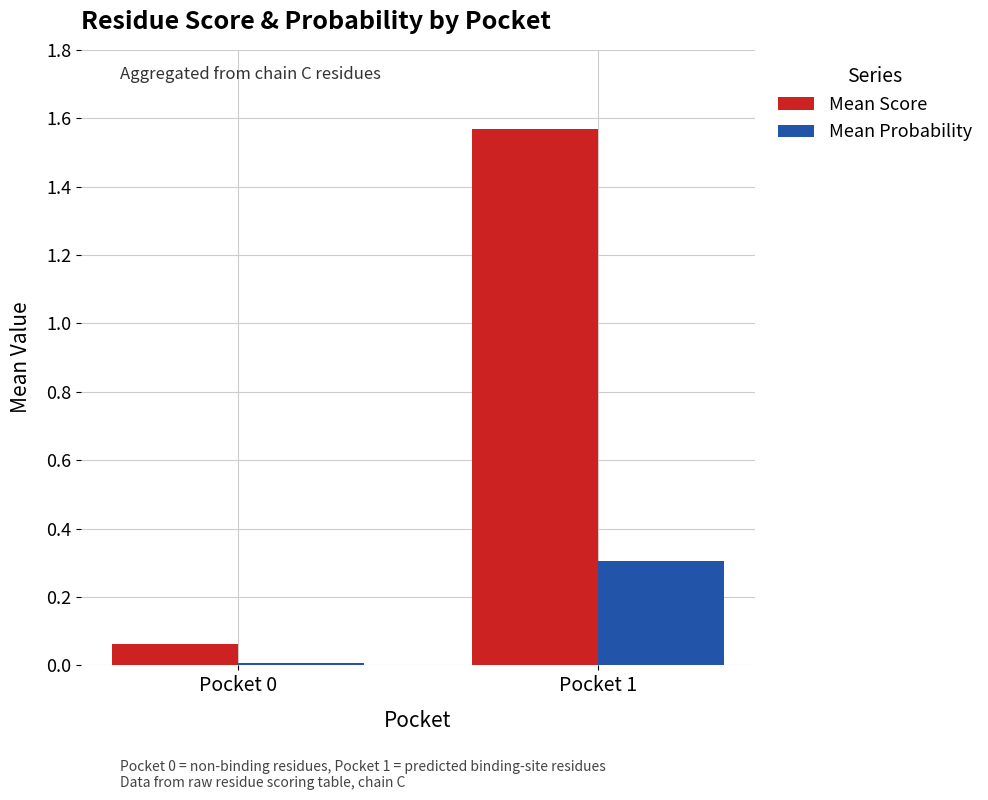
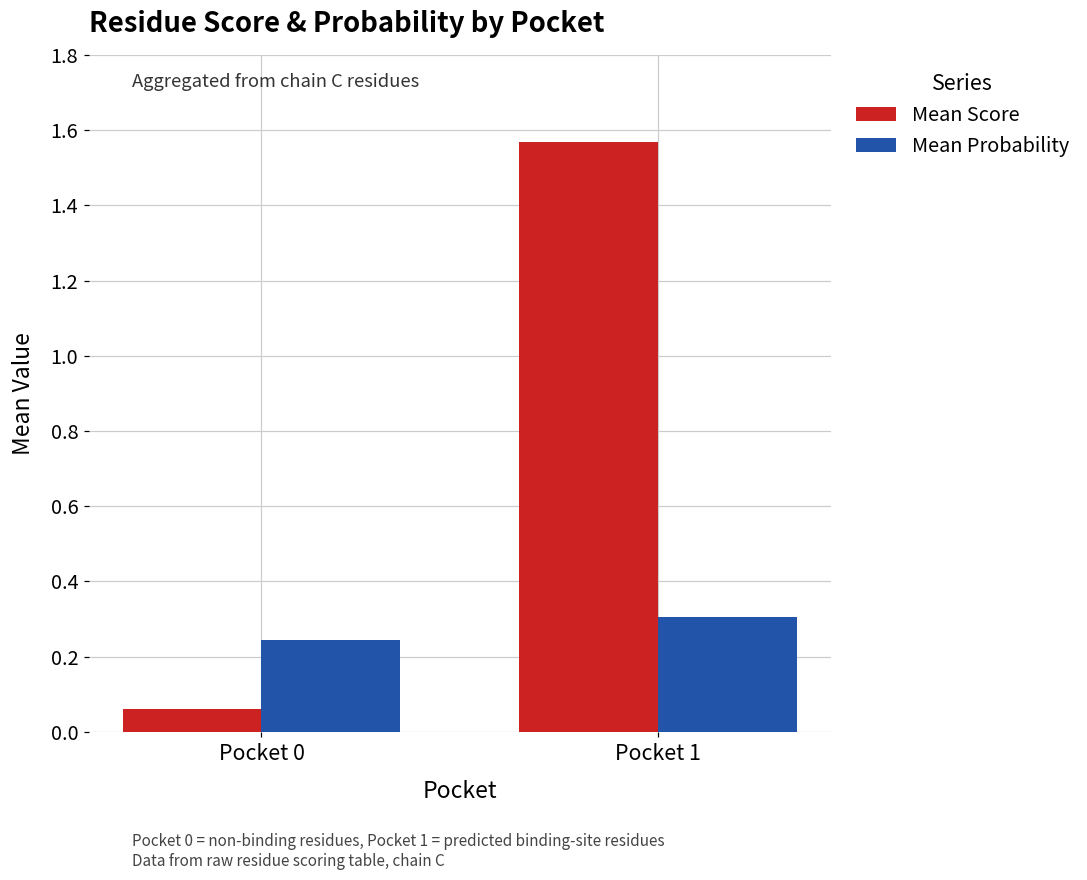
  {
    "Mean Score": {
      "Pocket 0": 0.06,
      "Pocket 1": 1.57
    },
    "Mean Probability": {
-     "Pocket 0": 0.01,
+     "Pocket 0": 0.25,
      "Pocket 1": 0.30
    }
  }
